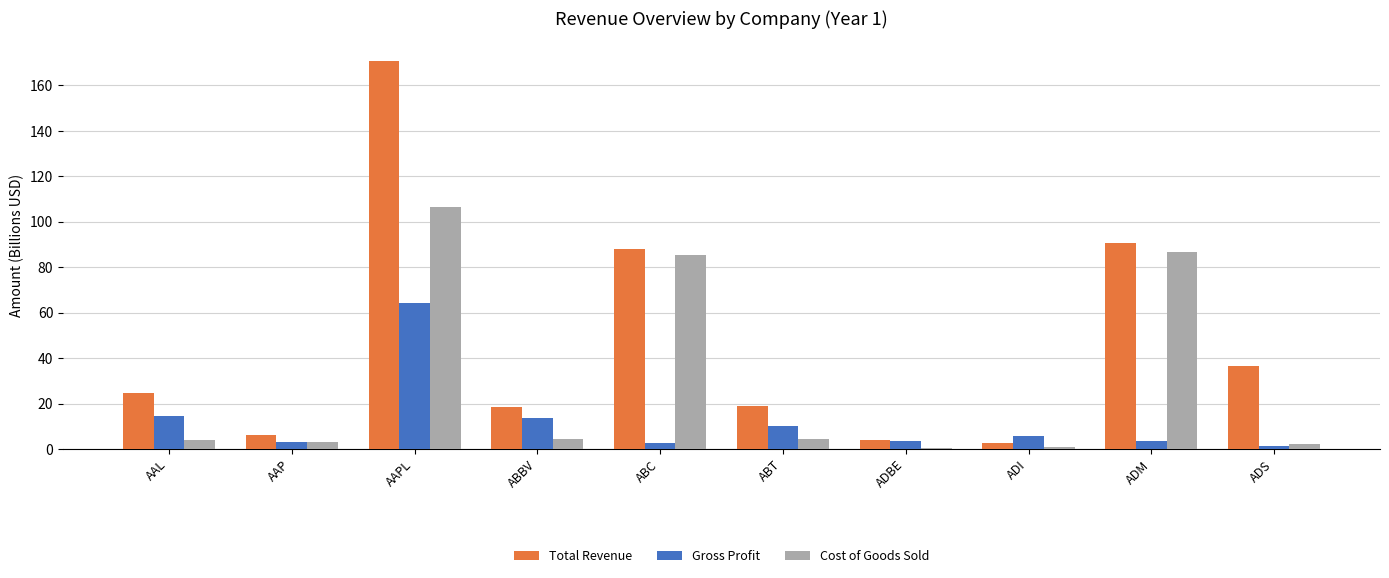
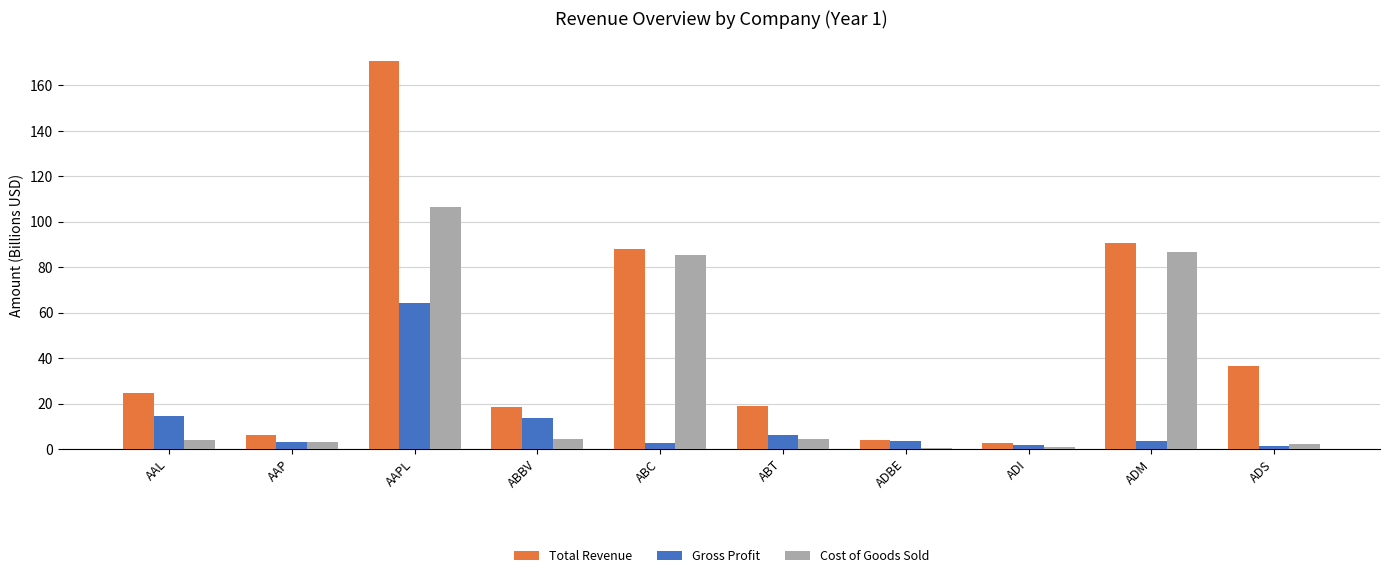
  {
    "Total Revenue": {
      "AAL": 25,
      "AAP": 6,
      "AAPL": 171,
      "ABBV": 18,
      "ABC": 88,
      "ABT": 19,
      "ADBE": 4,
      "ADI": 3,
      "ADM": 91,
      "ADS": 37
    },
    "Gross Profit": {
      "AAL": 14,
      "AAP": 3,
      "AAPL": 64,
      "ABBV": 14,
      "ABC": 3,
-     "ABT": 10,
+     "ABT": 6,
      "ADBE": 3,
-     "ADI": 6,
+     "ADI": 2,
      "ADM": 4,
      "ADS": 1
    },
    "Cost of Goods Sold": {
      "AAL": 4,
      "AAP": 3,
      "AAPL": 107,
      "ABBV": 5,
      "ABC": 85,
      "ABT": 4,
      "ADM": 87,
      "ADS": 2
    }
  }
